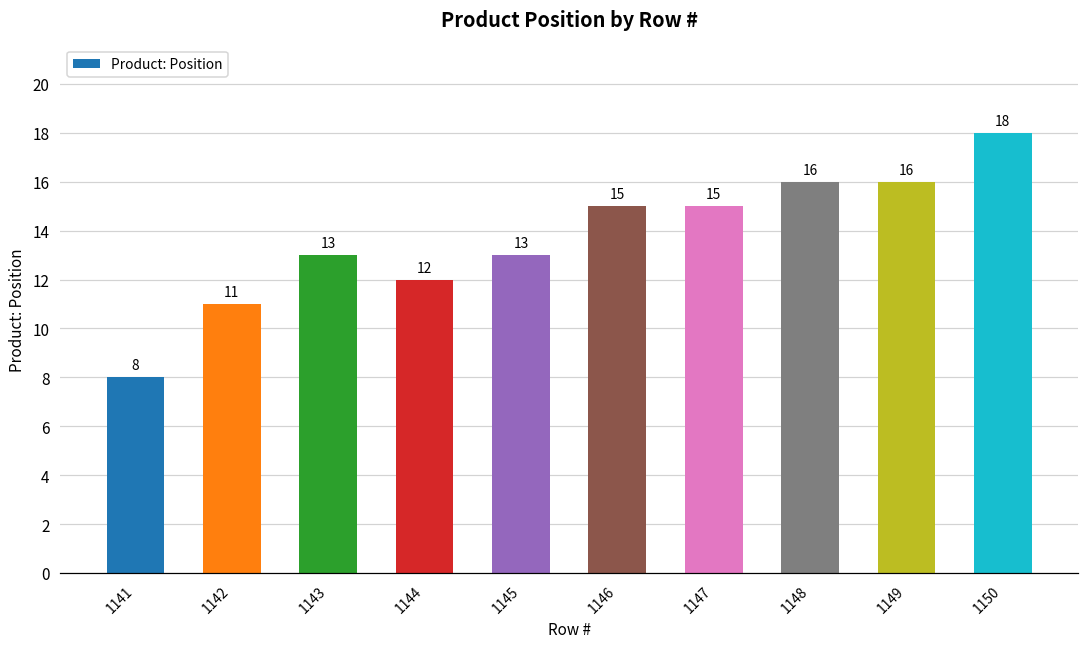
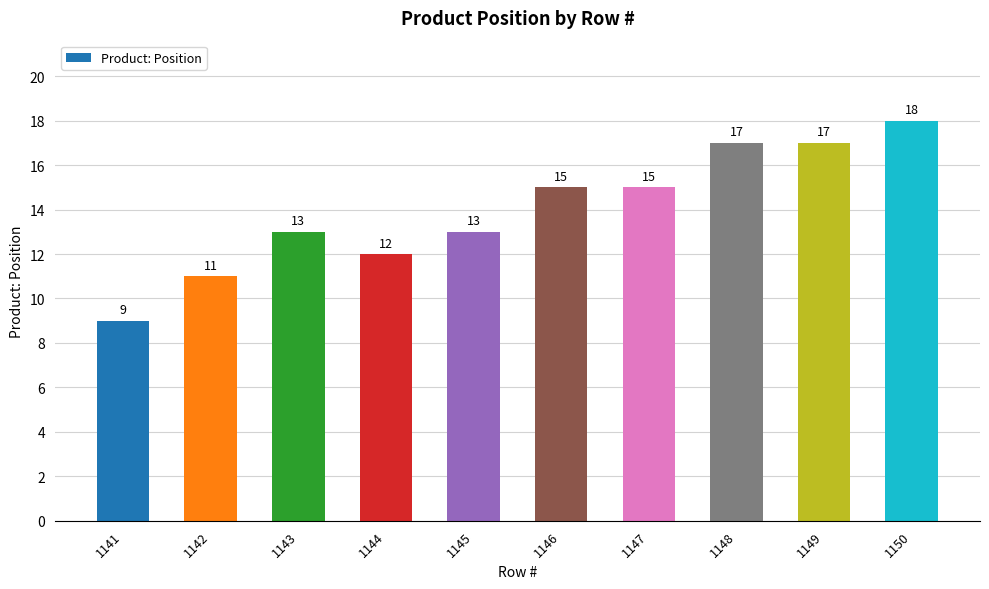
  {
-   "1141": 8,
+   "1141": 9,
    "1142": 11,
    "1143": 13,
    "1144": 12,
    "1145": 13,
    "1146": 15,
    "1147": 15,
-   "1148": 16,
-   "1149": 16,
+   "1148": 17,
+   "1149": 17,
    "1150": 18
  }
